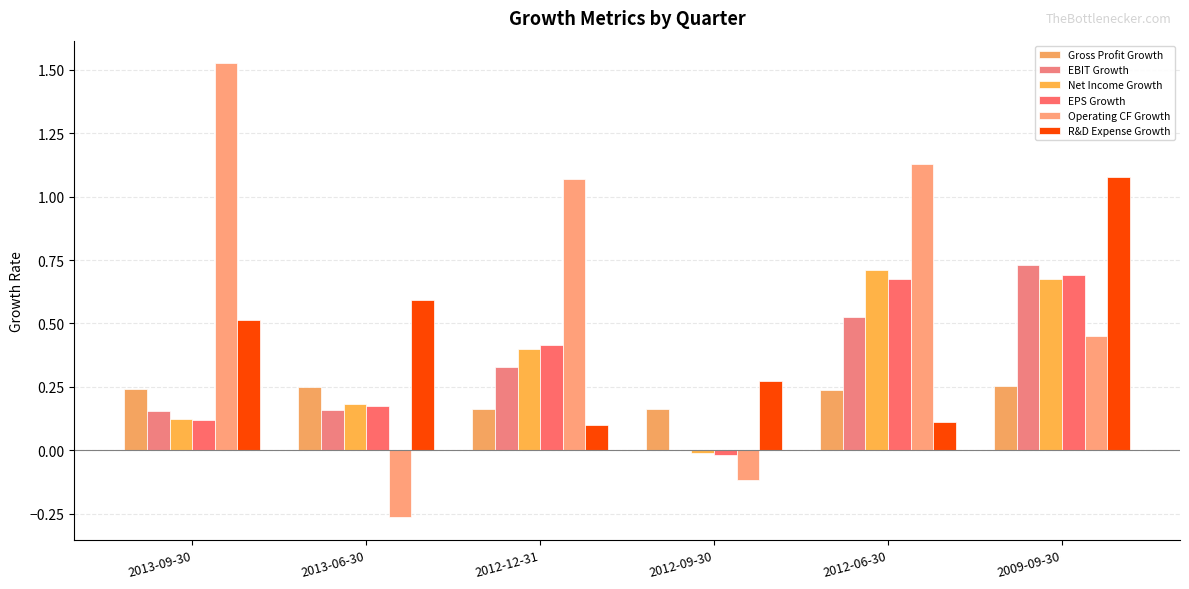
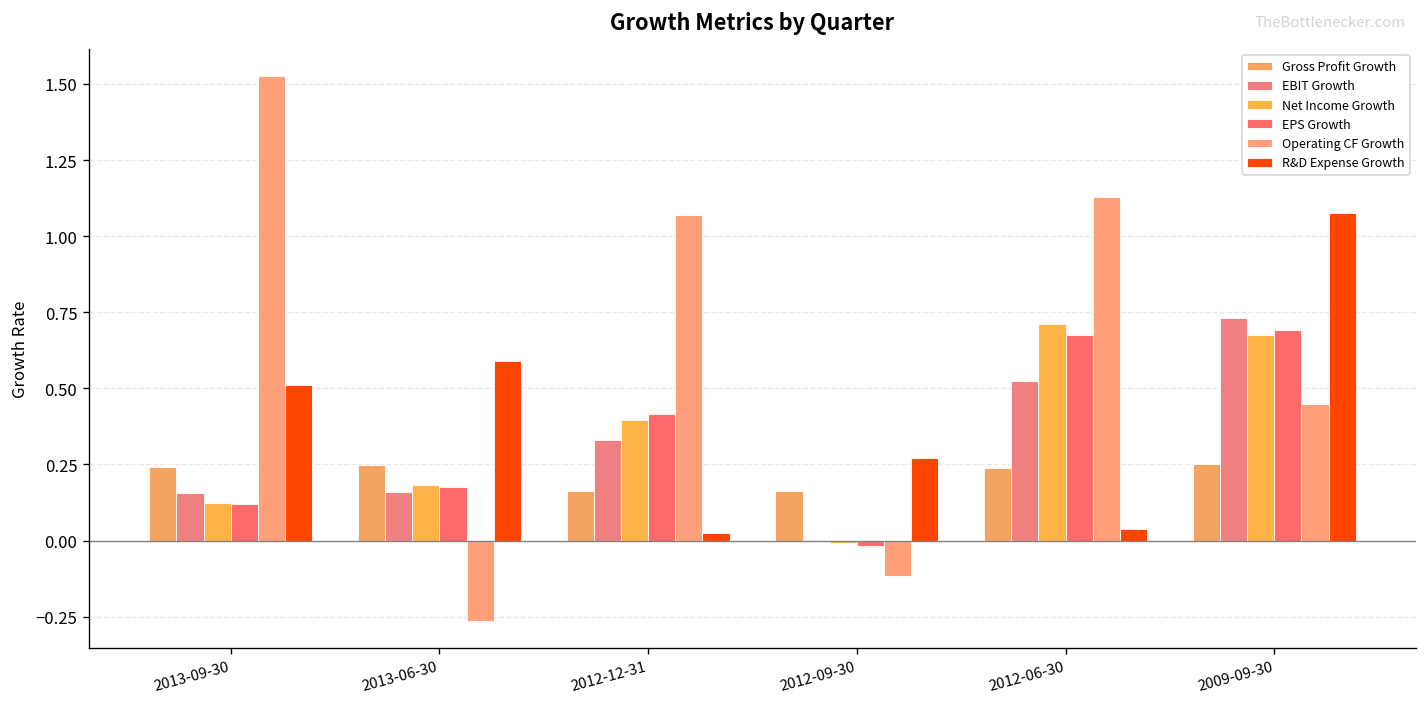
  {
    "R&D Expense Growth": {
      "2013-09-30": 0.51,
      "2013-06-30": 0.59,
-     "2012-12-31": 0.10,
+     "2012-12-31": 0.03,
      "2012-09-30": 0.27,
-     "2012-06-30": 0.11,
+     "2012-06-30": 0.04,
      "2009-09-30": 1.08
    }
  }
